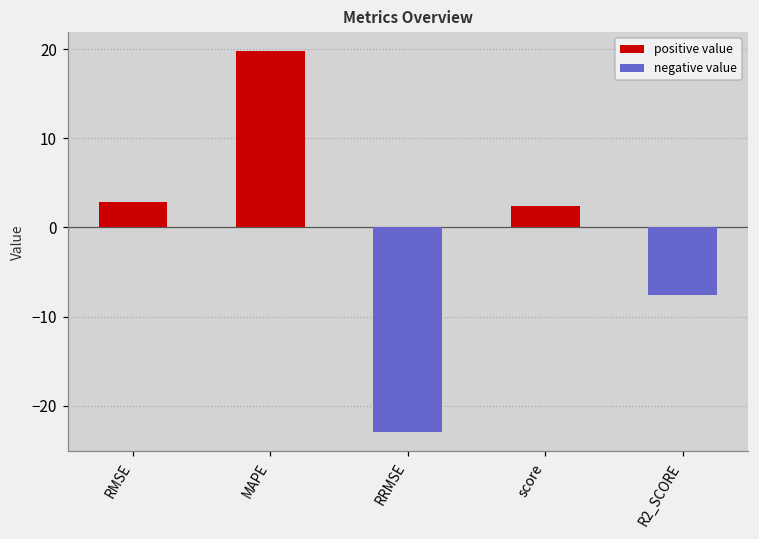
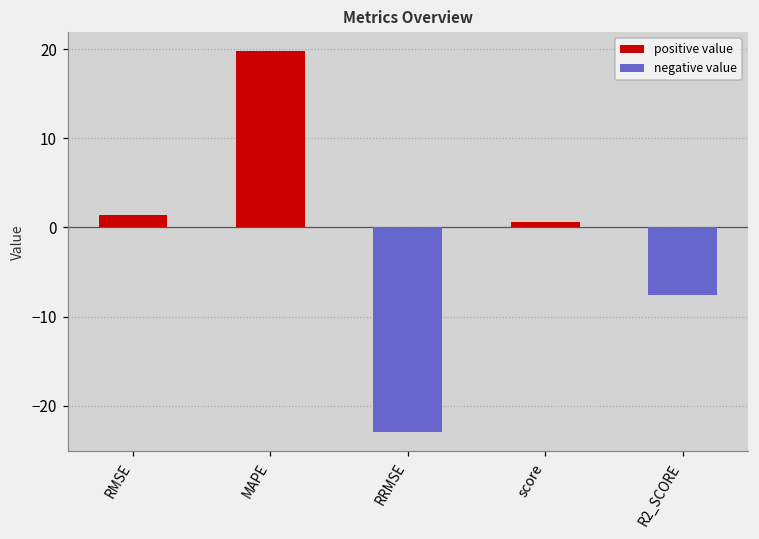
  {
-   "RMSE": 3,
+   "RMSE": 1,
    "MAPE": 20,
    "RRMSE": -23,
-   "score": 2,
+   "score": 1,
    "R2_SCORE": -8
  }
